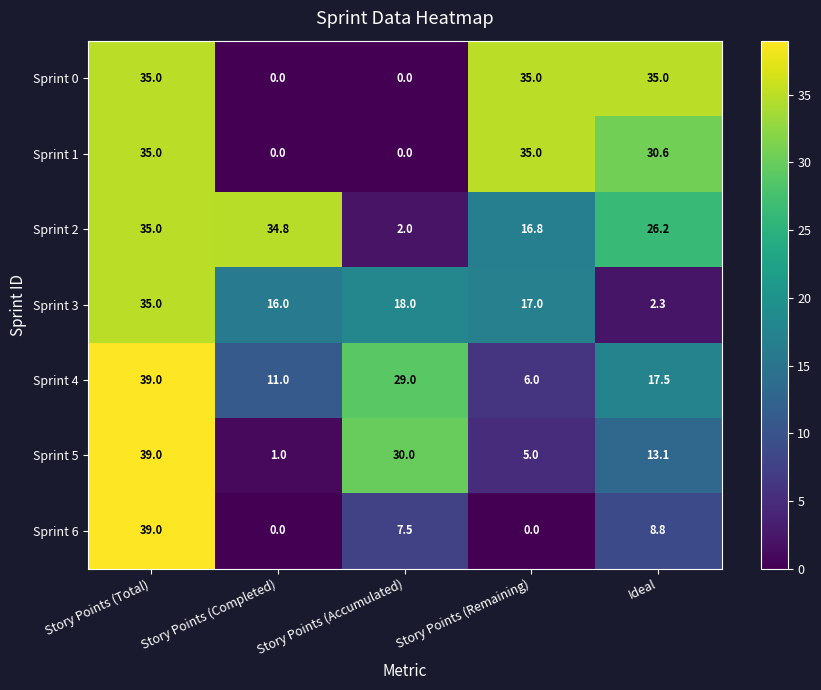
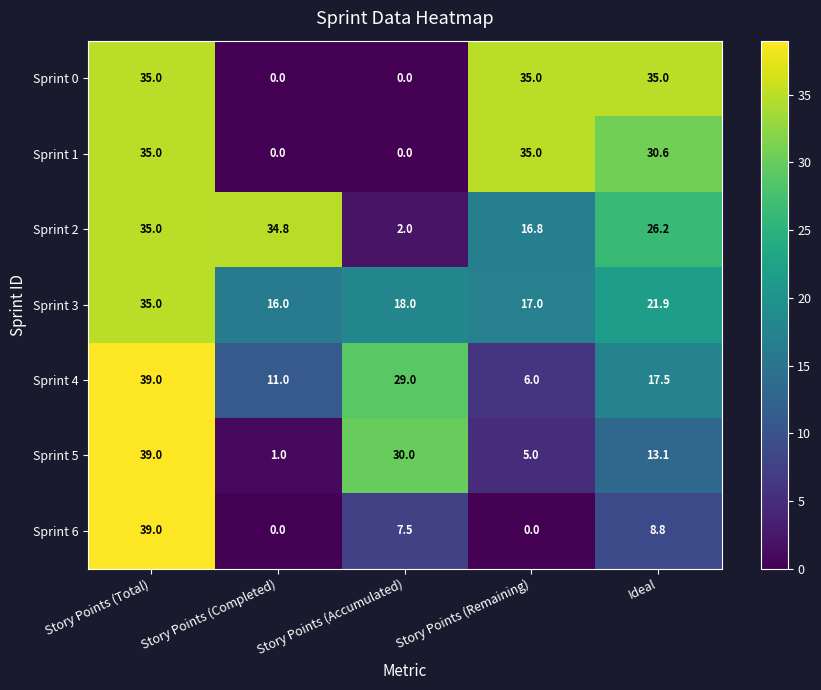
  {
    "Sprint 0": {
      "Story Points (Total)": 35.0,
      "Story Points (Completed)": 0.0,
      "Story Points (Accumulated)": 0.0,
      "Story Points (Remaining)": 35.0,
      "Ideal": 35.0
    },
    "Sprint 1": {
      "Story Points (Total)": 35.0,
      "Story Points (Completed)": 0.0,
      "Story Points (Accumulated)": 0.0,
      "Story Points (Remaining)": 35.0,
      "Ideal": 30.6
    },
    "Sprint 2": {
      "Story Points (Total)": 35.0,
      "Story Points (Completed)": 34.8,
      "Story Points (Accumulated)": 2.0,
      "Story Points (Remaining)": 16.8,
      "Ideal": 26.2
    },
    "Sprint 3": {
      "Story Points (Total)": 35.0,
      "Story Points (Completed)": 16.0,
      "Story Points (Accumulated)": 18.0,
      "Story Points (Remaining)": 17.0,
-     "Ideal": 2.3
+     "Ideal": 21.9
    },
    "Sprint 4": {
      "Story Points (Total)": 39.0,
      "Story Points (Completed)": 11.0,
      "Story Points (Accumulated)": 29.0,
      "Story Points (Remaining)": 6.0,
      "Ideal": 17.5
    },
    "Sprint 5": {
      "Story Points (Total)": 39.0,
      "Story Points (Completed)": 1.0,
      "Story Points (Accumulated)": 30.0,
      "Story Points (Remaining)": 5.0,
      "Ideal": 13.1
    },
    "Sprint 6": {
      "Story Points (Total)": 39.0,
      "Story Points (Completed)": 0.0,
      "Story Points (Accumulated)": 7.5,
      "Story Points (Remaining)": 0.0,
      "Ideal": 8.8
    }
  }
